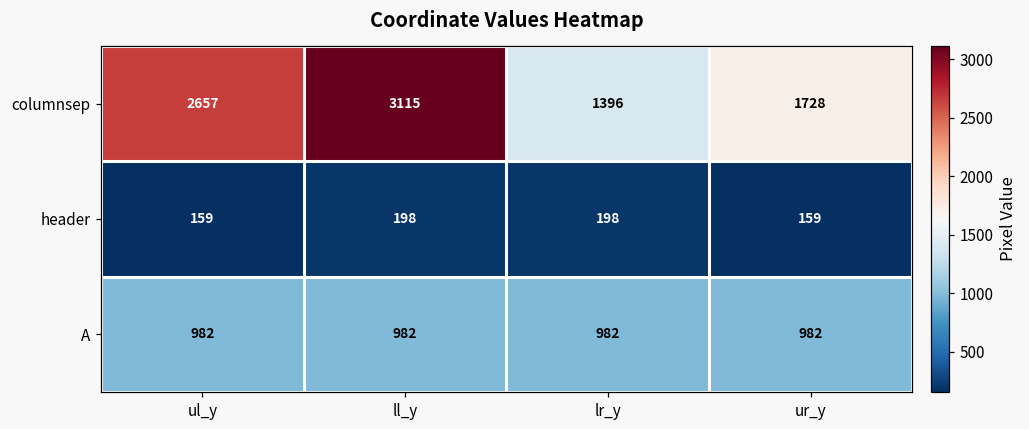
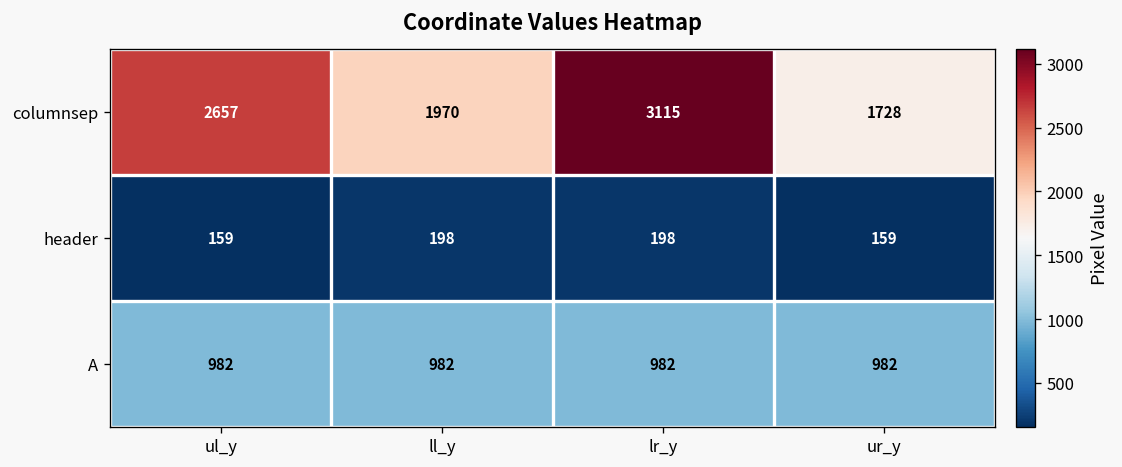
  {
    "columnsep": {
      "ul_y": 2657,
-     "ll_y": 3115,
-     "lr_y": 1396,
+     "ll_y": 1970,
+     "lr_y": 3115,
      "ur_y": 1728
    },
    "header": {
      "ul_y": 159,
      "ll_y": 198,
      "lr_y": 198,
      "ur_y": 159
    },
    "A": {
      "ul_y": 982,
      "ll_y": 982,
      "lr_y": 982,
      "ur_y": 982
    }
  }
